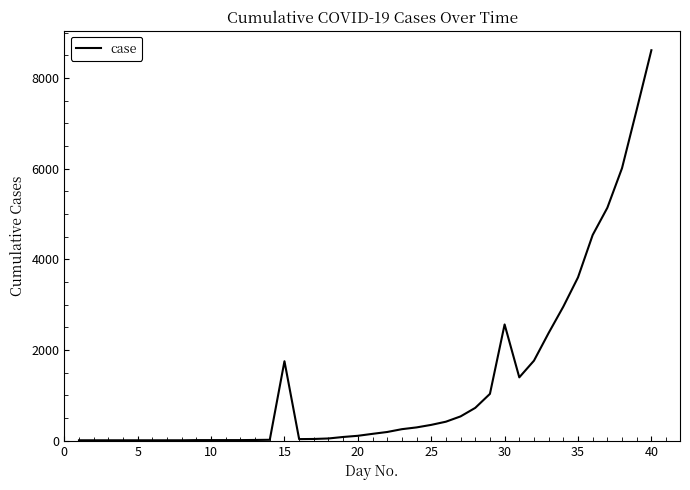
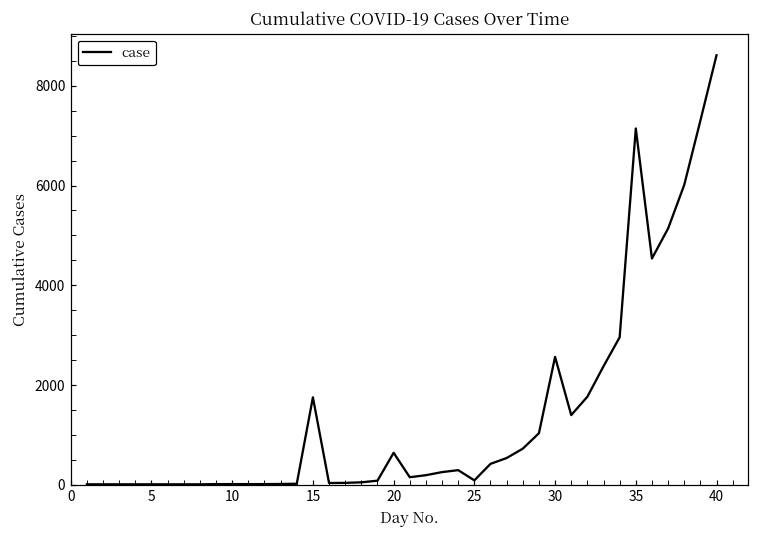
  {
    "5": 0,
    "10": 0,
    "15": 1800,
-   "20": 100,
-   "25": 300,
+   "20": 600,
+   "25": 100,
    "30": 2600,
-   "35": 3600,
+   "35": 7100,
    "40": 8600
  }
